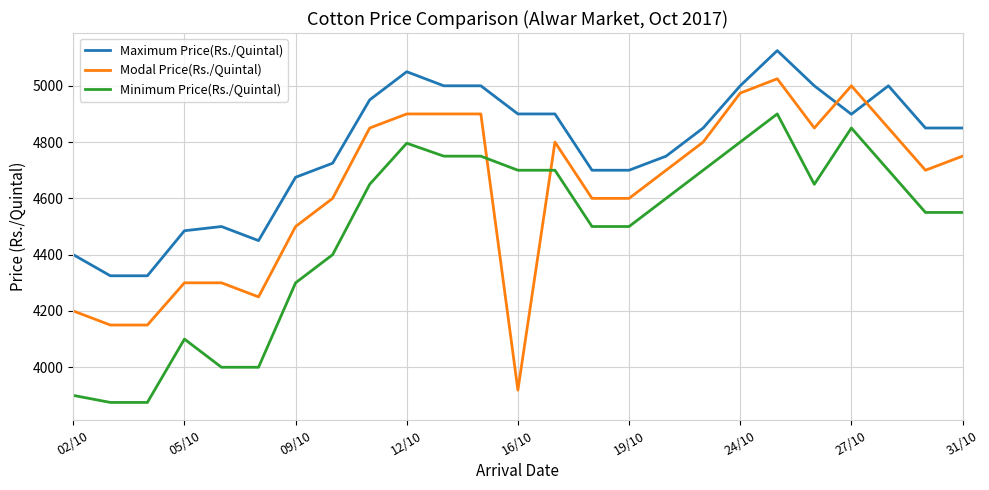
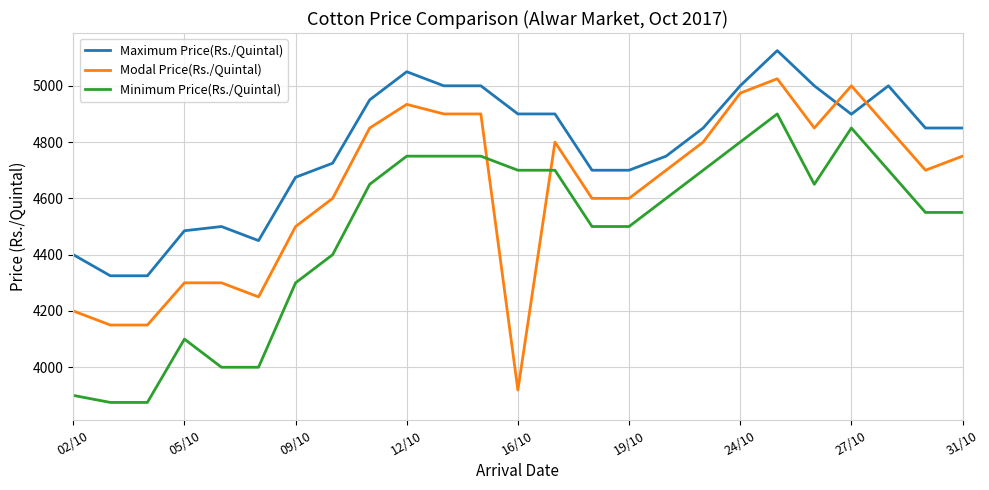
  {
    "Maximum Price(Rs./Quintal)": {
      "02/10": 4400,
      "05/10": 4490,
      "09/10": 4680,
      "12/10": 5050,
      "16/10": 4900,
      "19/10": 4700,
      "24/10": 5000,
      "27/10": 4900,
      "31/10": 4850
    },
    "Modal Price(Rs./Quintal)": {
      "02/10": 4200,
      "05/10": 4300,
      "09/10": 4500,
-     "12/10": 4900,
+     "12/10": 4930,
      "16/10": 3920,
      "19/10": 4600,
      "24/10": 4970,
      "27/10": 5000,
      "31/10": 4750
    },
    "Minimum Price(Rs./Quintal)": {
      "02/10": 3900,
      "05/10": 4100,
      "09/10": 4300,
-     "12/10": 4800,
+     "12/10": 4750,
      "16/10": 4700,
      "19/10": 4500,
      "24/10": 4800,
      "27/10": 4850,
      "31/10": 4550
    }
  }
